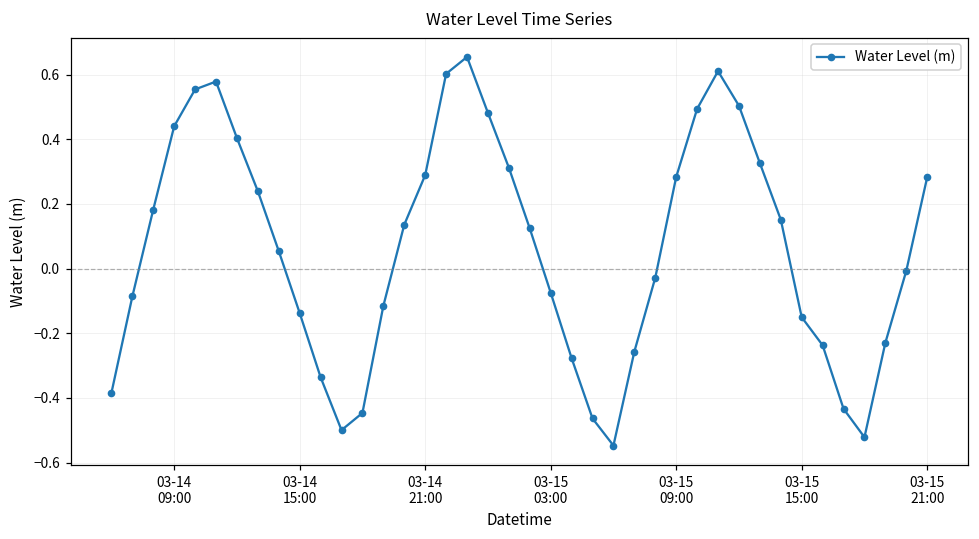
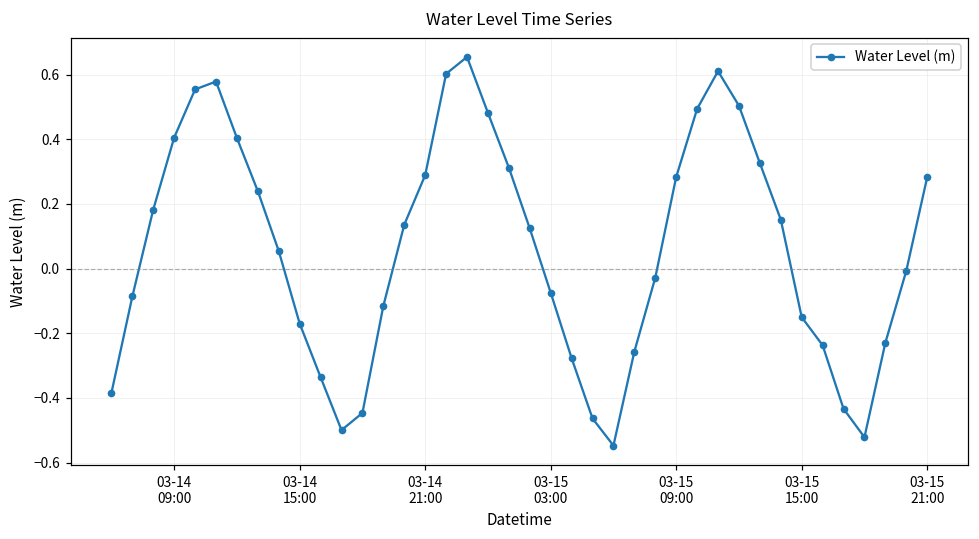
  {
-   "03-14 09:00": 0.44,
-   "03-14 15:00": -0.14,
+   "03-14 09:00": 0.41,
+   "03-14 15:00": -0.17,
    "03-14 21:00": 0.29,
    "03-15 03:00": -0.07,
    "03-15 09:00": 0.28,
    "03-15 15:00": -0.15,
    "03-15 21:00": 0.28
  }
